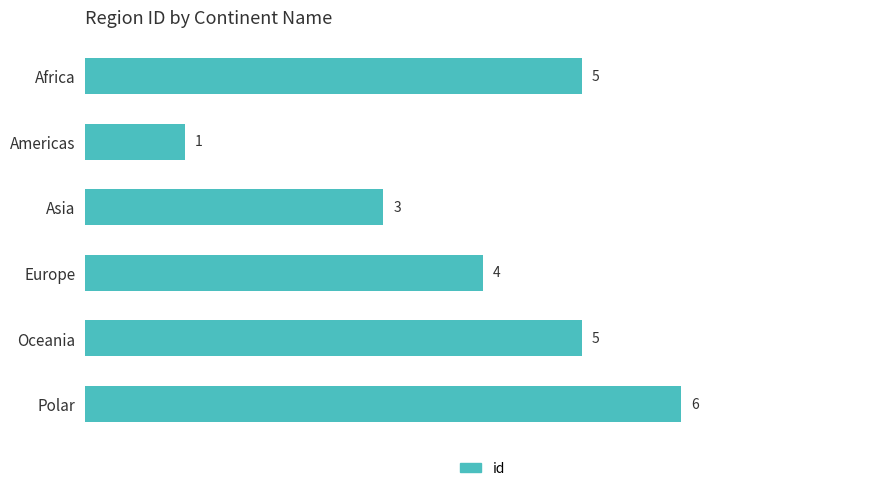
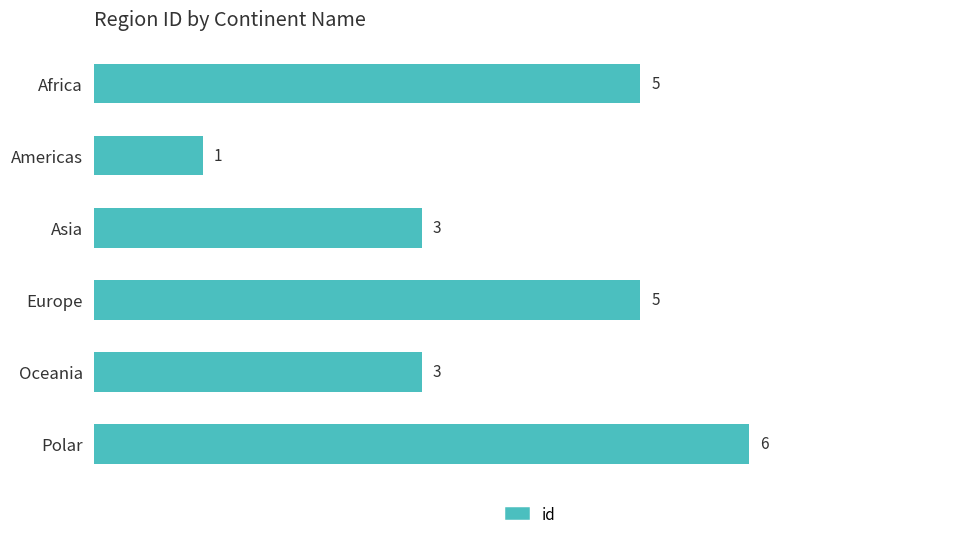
  {
    "Africa": 5,
    "Americas": 1,
    "Asia": 3,
-   "Europe": 4,
-   "Oceania": 5,
+   "Europe": 5,
+   "Oceania": 3,
    "Polar": 6
  }
